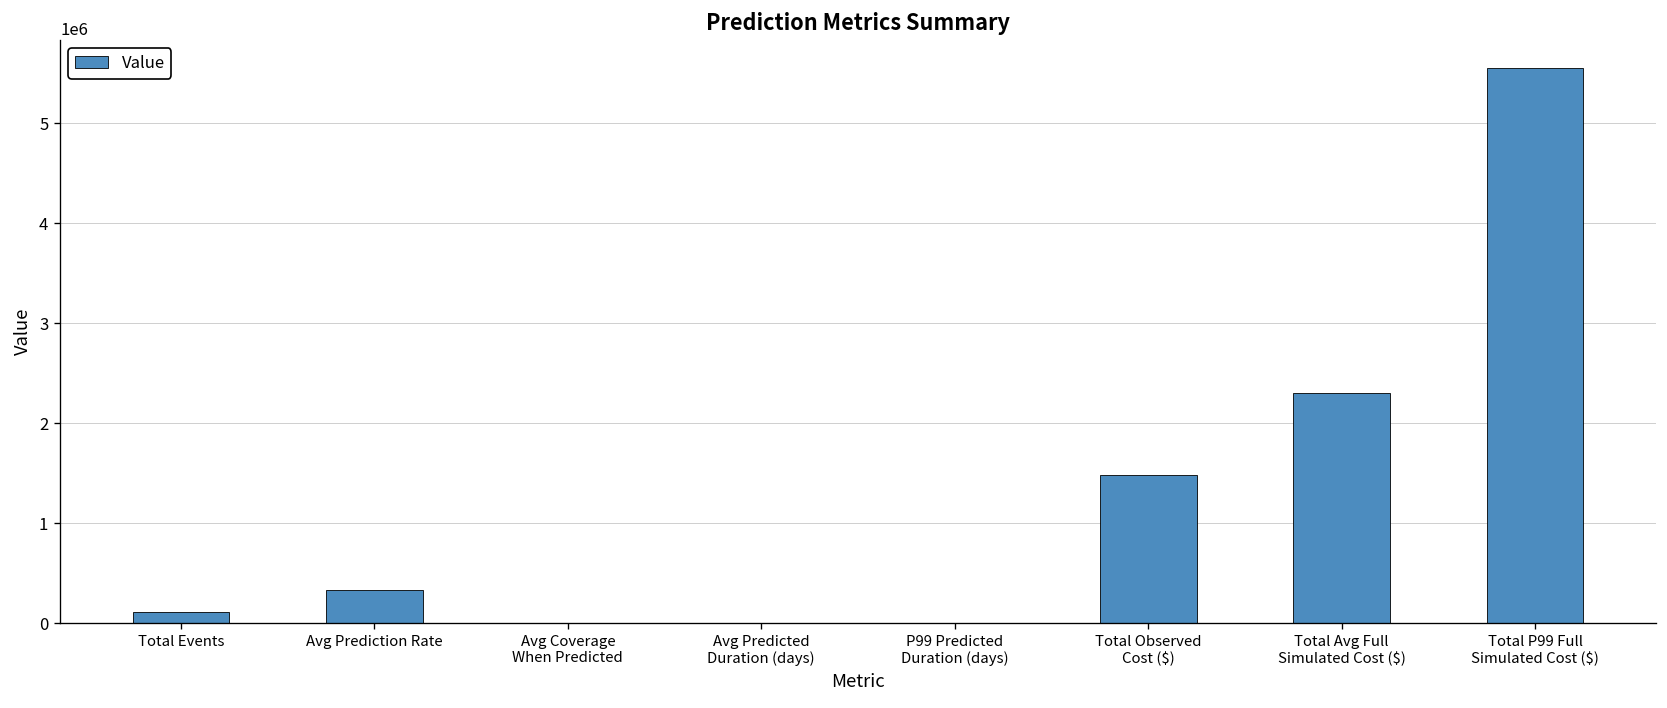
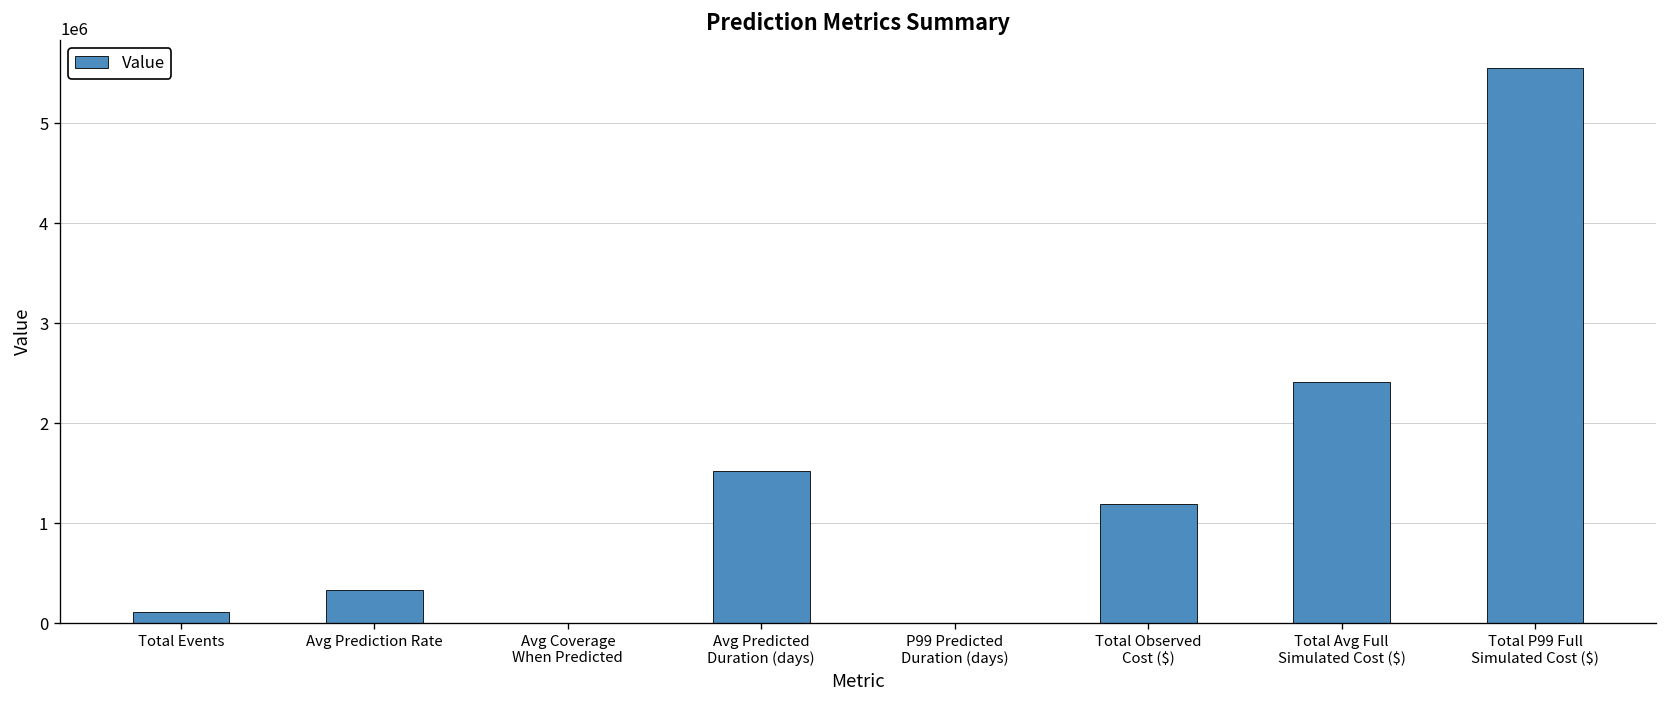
  {
    "Total Events": 100000,
    "Avg Prediction Rate": 300000,
-   "Avg Predicted Duration (days)": 0,
-   "Total Observed Cost ($)": 1500000,
-   "Total Avg Full Simulated Cost ($)": 2300000,
+   "Avg Predicted Duration (days)": 1500000,
+   "Total Observed Cost ($)": 1200000,
+   "Total Avg Full Simulated Cost ($)": 2400000,
    "Total P99 Full Simulated Cost ($)": 5600000
  }
